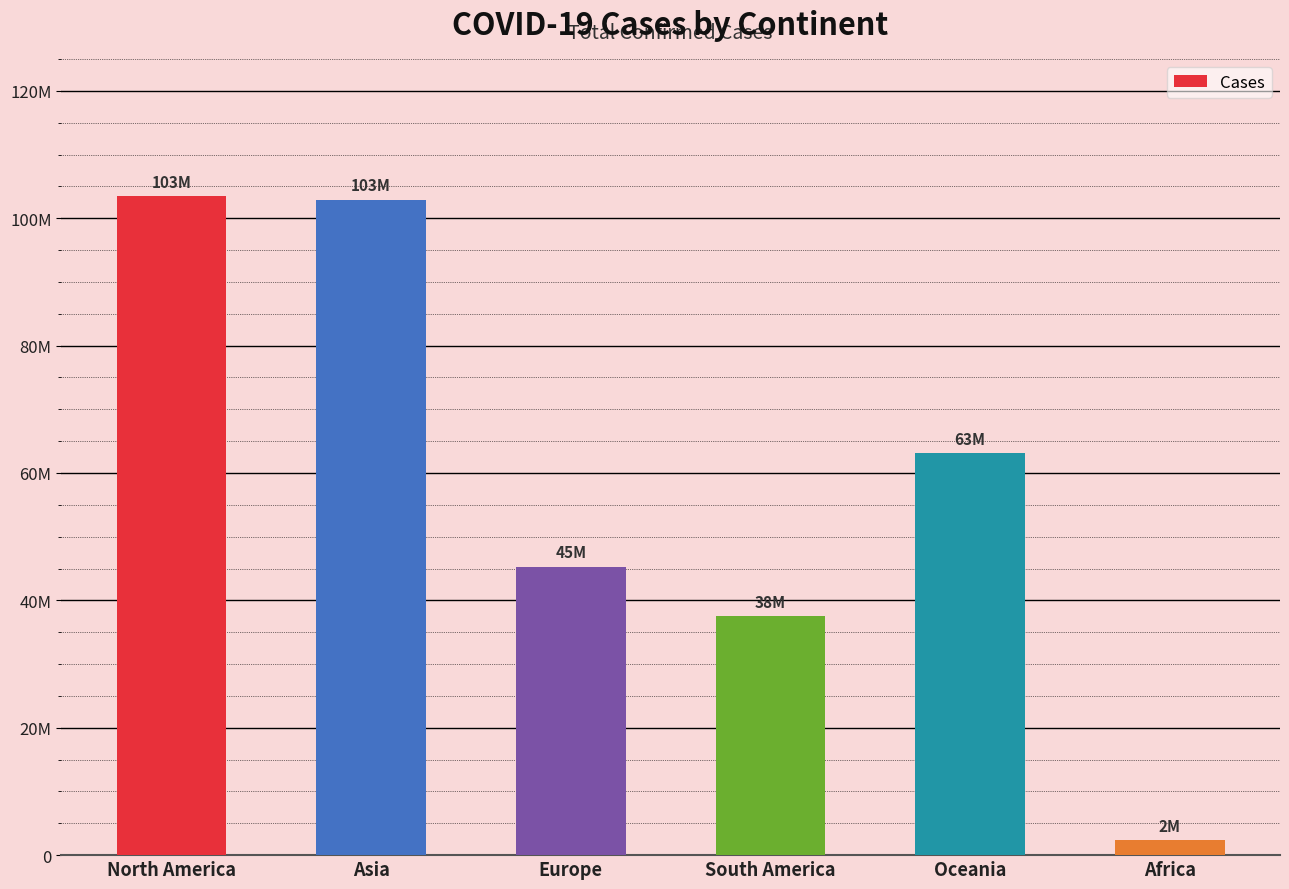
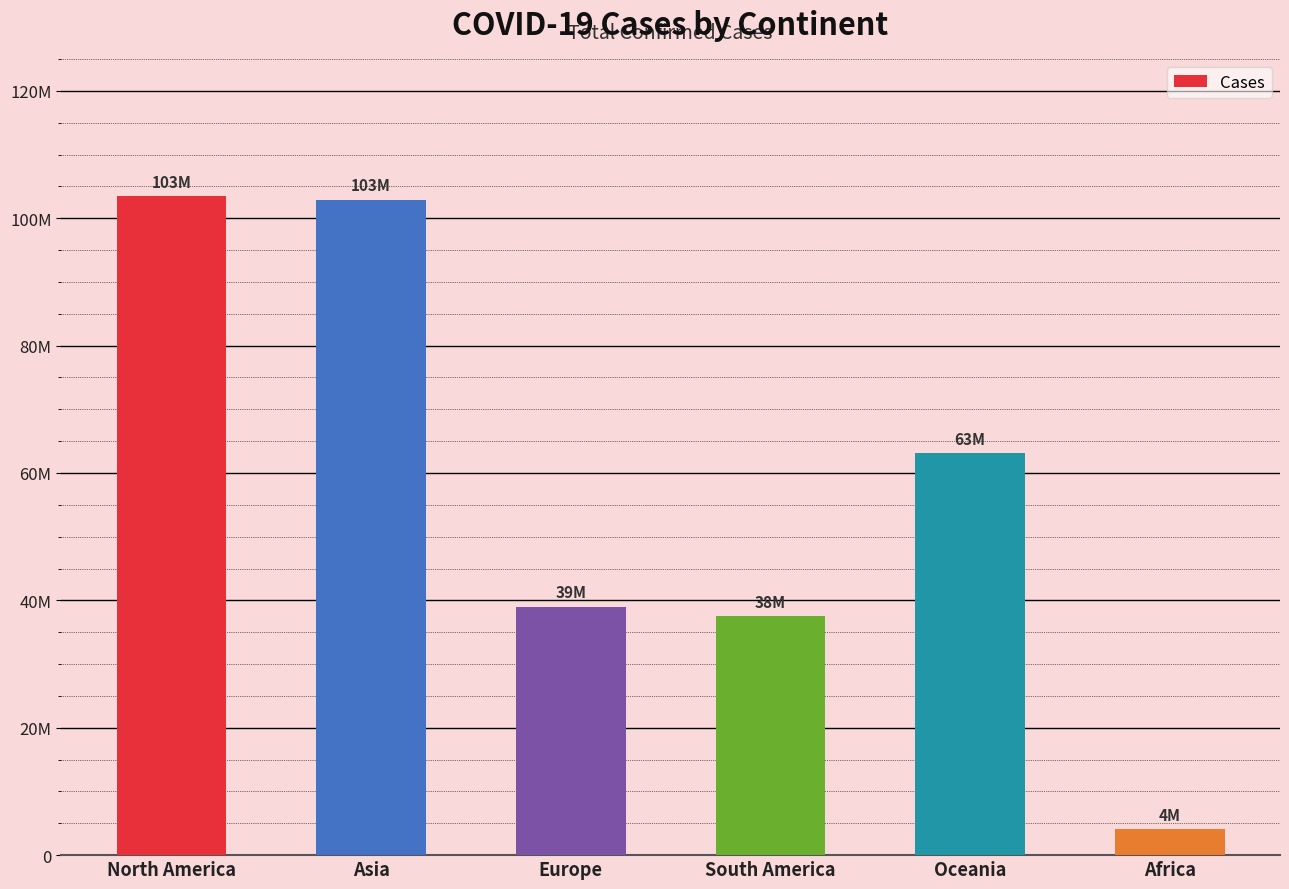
  {
    "North America": "103M",
    "Asia": "103M",
-   "Europe": "45M",
+   "Europe": "39M",
    "South America": "38M",
    "Oceania": "63M",
-   "Africa": "2M"
+   "Africa": "4M"
  }
